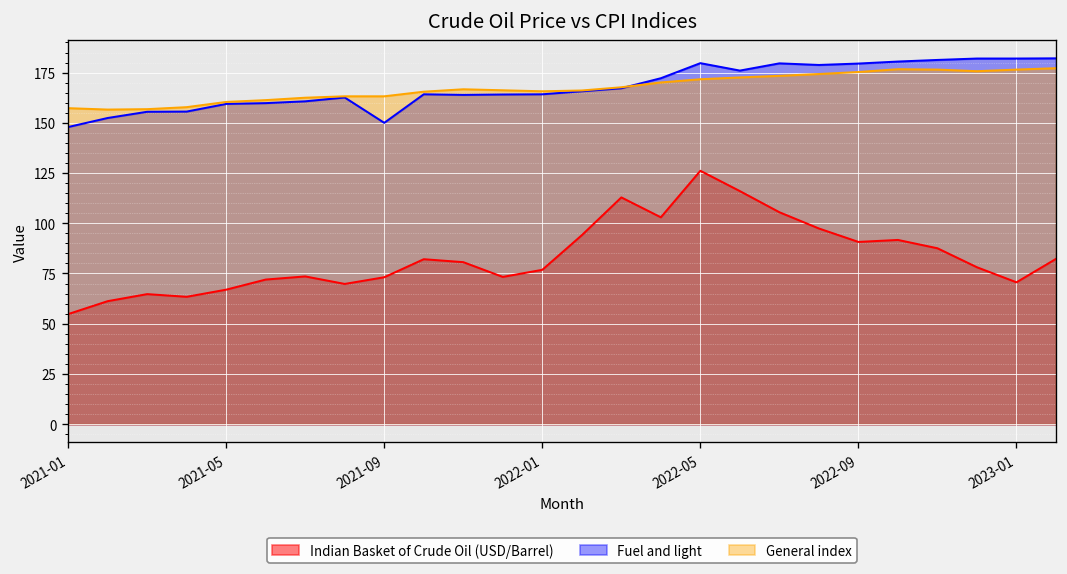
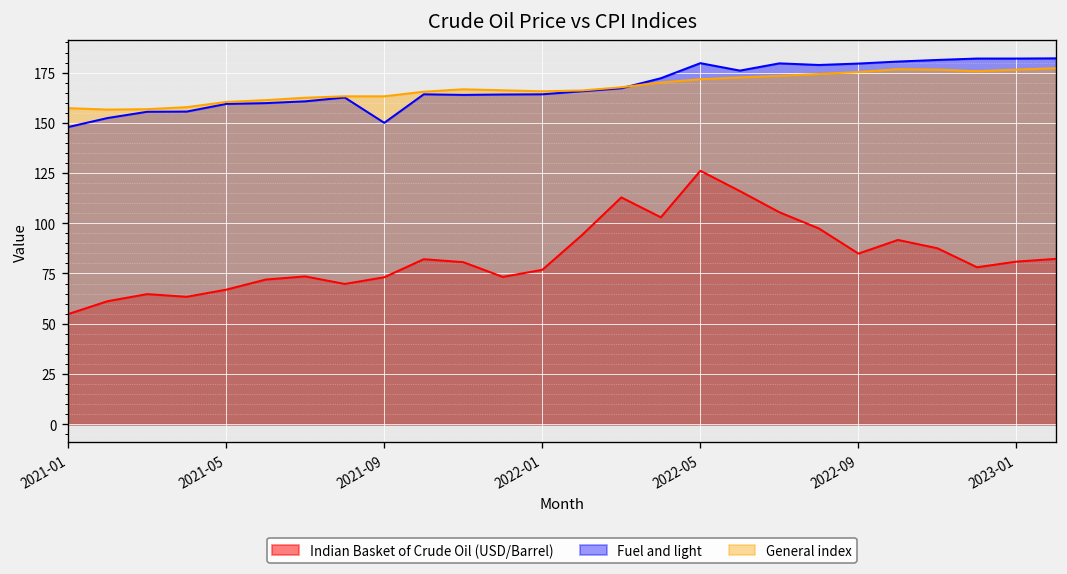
  {
    "Indian Basket of Crude Oil (USD/Barrel)": {
      "2021-01": 55,
      "2021-05": 67,
      "2021-09": 73,
      "2022-01": 77,
      "2022-05": 126,
-     "2022-09": 91,
-     "2023-01": 71
+     "2022-09": 85,
+     "2023-01": 81
    },
    "Fuel and light": {
      "2021-01": 148,
      "2021-09": 150,
      "2022-05": 180,
      "2022-09": 180,
      "2023-01": 182
    },
    "General index": {
      "2021-01": 157,
      "2021-09": 163,
      "2022-05": 172,
      "2022-09": 175,
      "2023-01": 177
    }
  }
